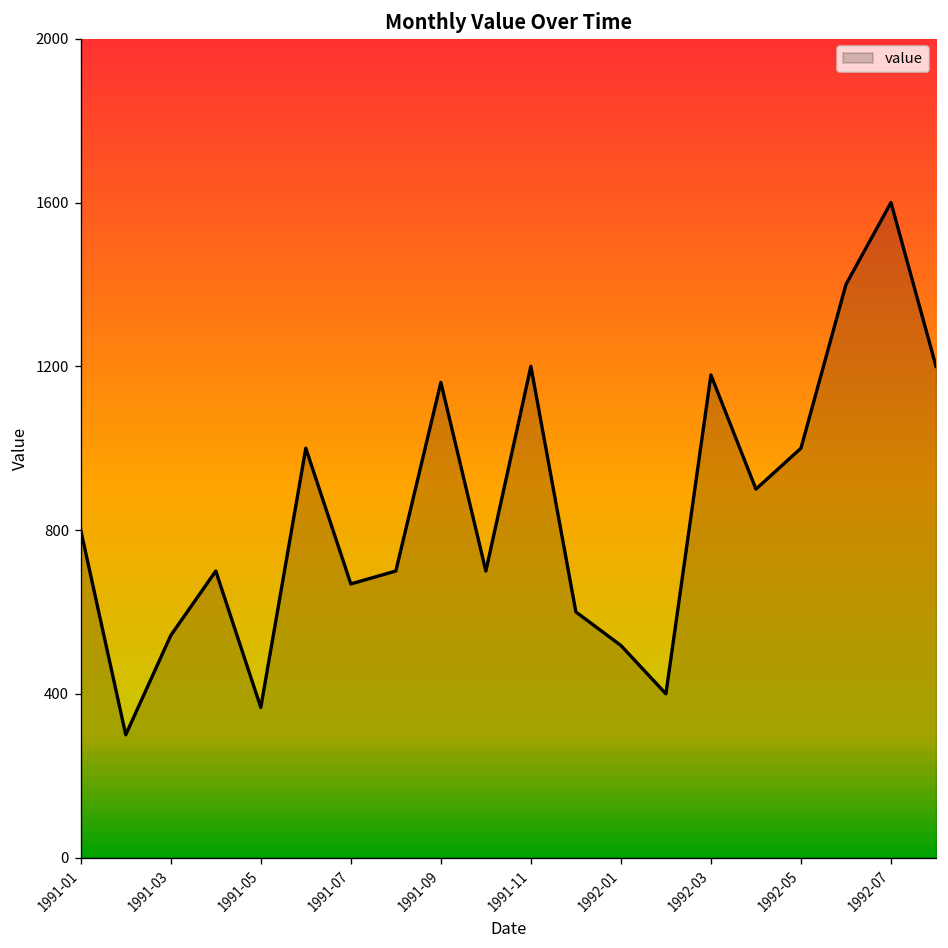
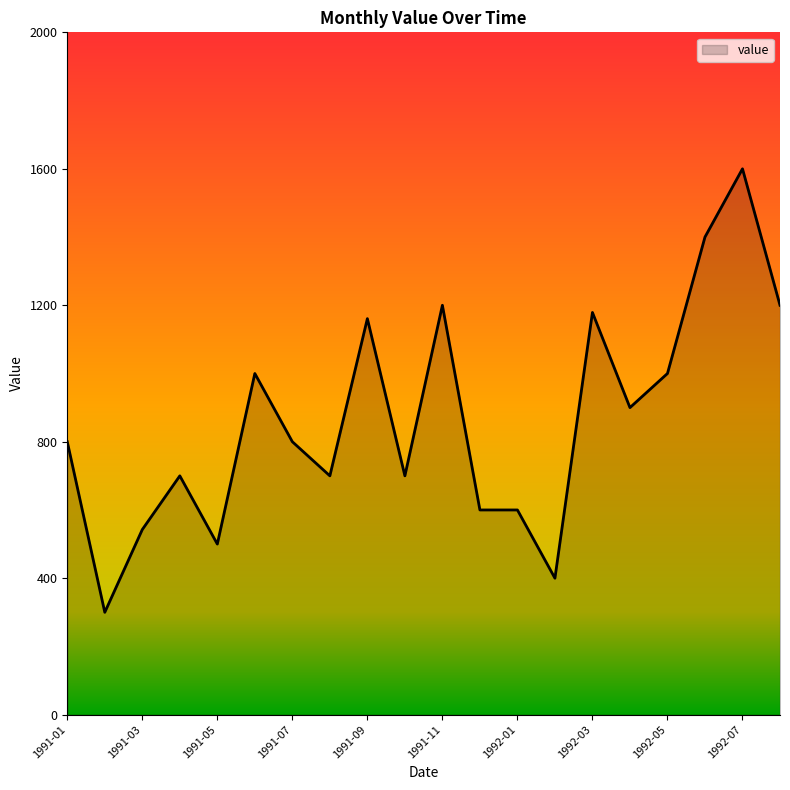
  {
    "1991-01": 800,
    "1991-03": 540,
-   "1991-05": 370,
-   "1991-07": 670,
+   "1991-05": 500,
+   "1991-07": 800,
    "1991-09": 1160,
    "1991-11": 1200,
-   "1992-01": 520,
+   "1992-01": 600,
    "1992-03": 1180,
    "1992-05": 1000,
    "1992-07": 1600
  }
